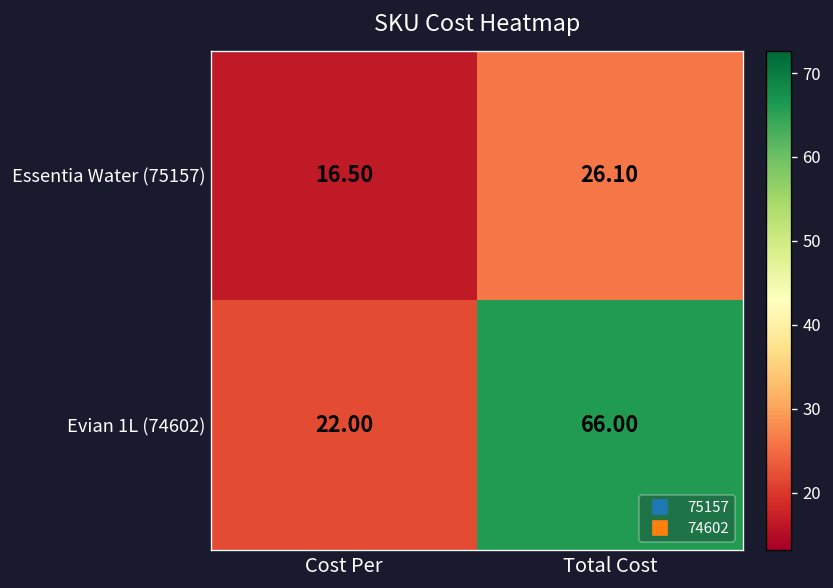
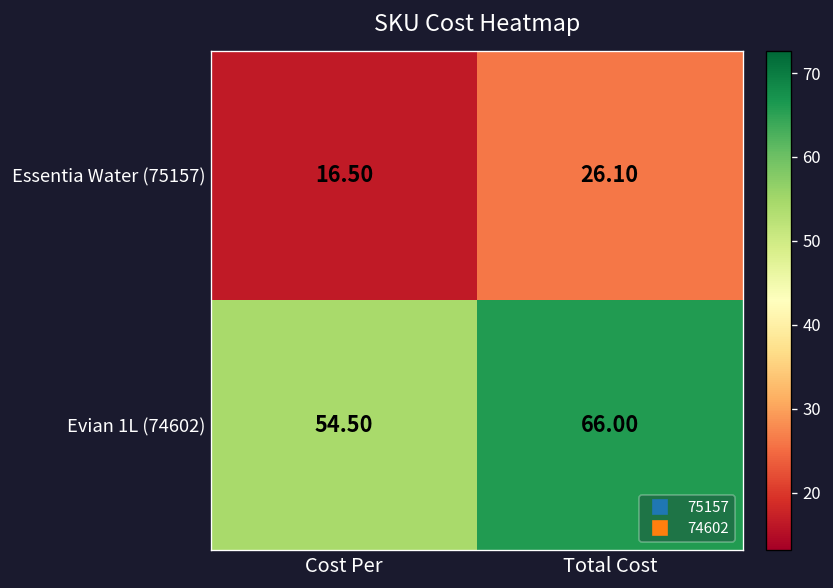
  {
    "Essentia Water (75157)": {
      "Cost Per": 16.50,
      "Total Cost": 26.10
    },
    "Evian 1L (74602)": {
-     "Cost Per": 22.00,
+     "Cost Per": 54.50,
      "Total Cost": 66.00
    }
  }
